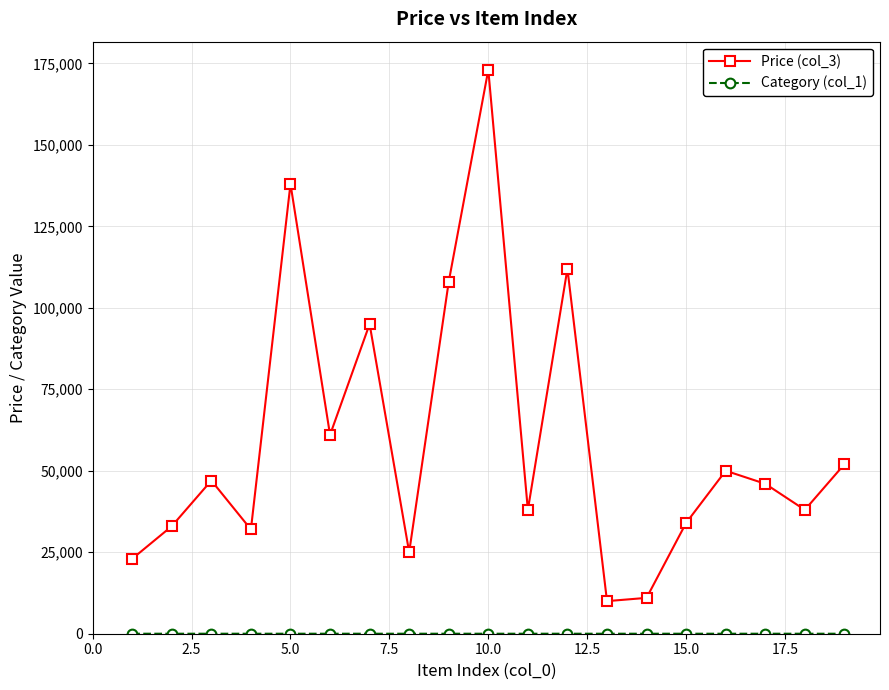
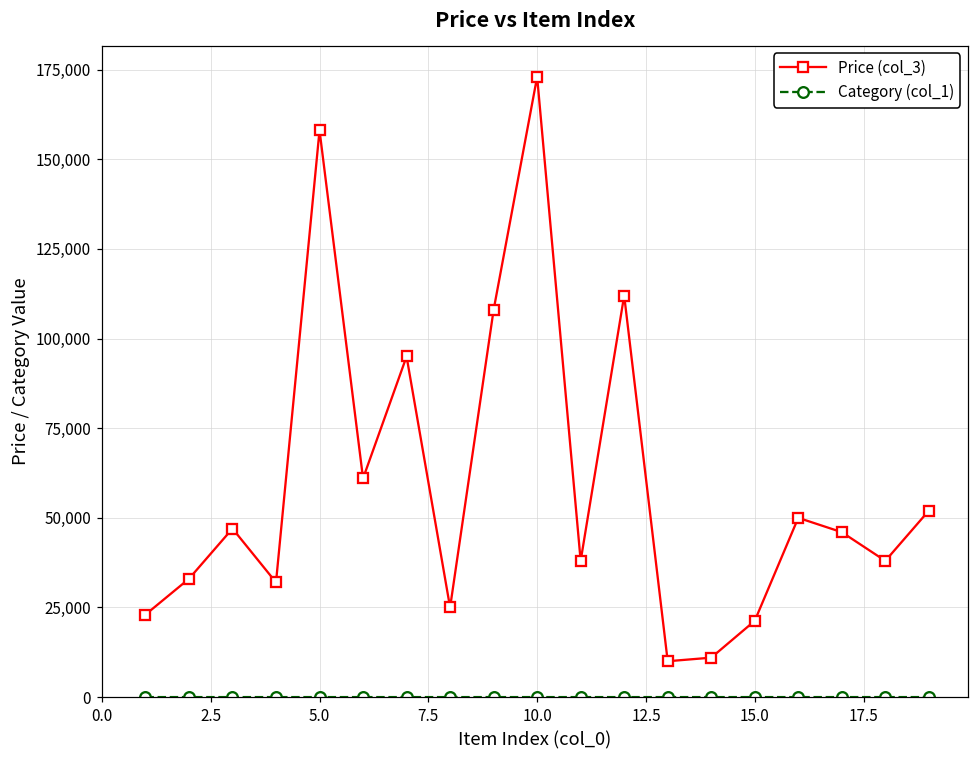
  {
    "Price (col_3)": {
-     "5.0": "138,000",
+     "5.0": "158,000",
      "10.0": "173,000",
-     "15.0": "34,000"
+     "15.0": "21,000"
    },
    "Category (col_1)": {
      "5.0": "0",
      "10.0": "0",
      "15.0": "0"
    }
  }
